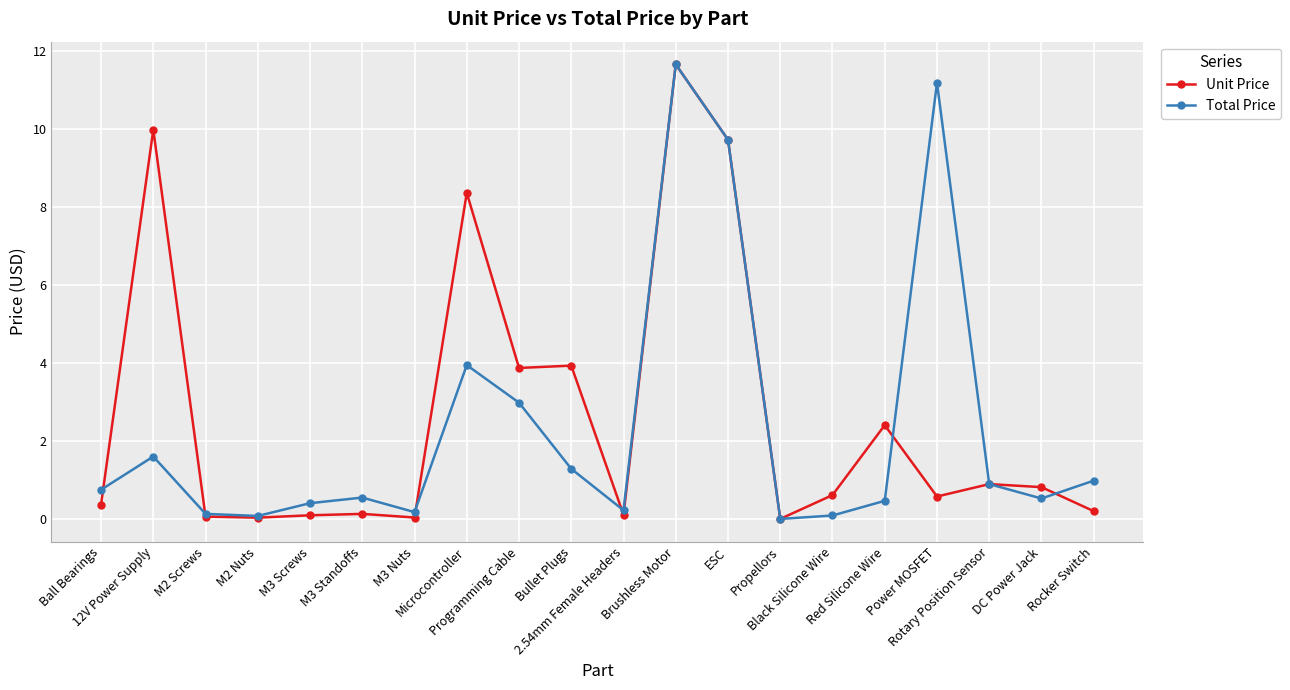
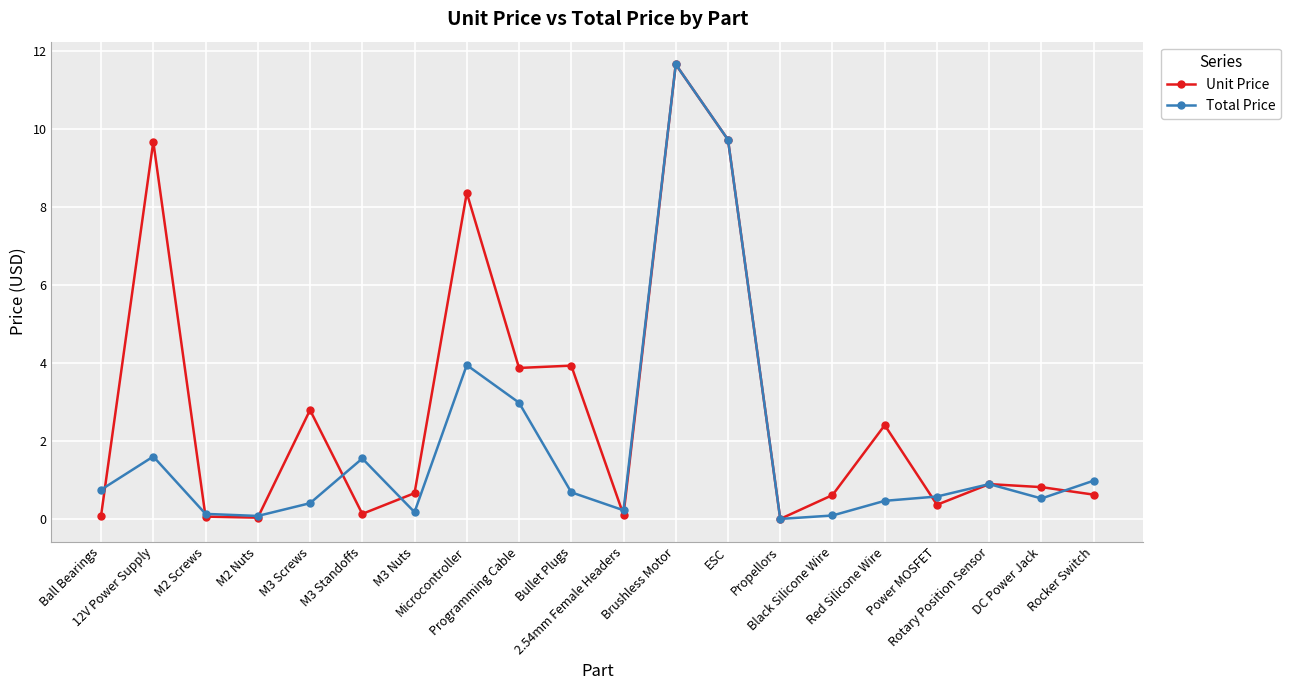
  {
    "Unit Price": {
-     "Ball Bearings": 0.4,
-     "12V Power Supply": 10.0,
+     "Ball Bearings": 0.1,
+     "12V Power Supply": 9.7,
      "M2 Screws": 0.1,
-     "M3 Screws": 0.1,
+     "M3 Screws": 2.8,
      "M3 Standoffs": 0.1,
-     "M3 Nuts": 0.0,
+     "M3 Nuts": 0.7,
      "Microcontroller": 8.4,
      "Programming Cable": 3.9,
      "Bullet Plugs": 3.9,
      "2.54mm Female Headers": 0.1,
      "Black Silicone Wire": 0.6,
      "Red Silicone Wire": 2.4,
-     "Power MOSFET": 0.6,
+     "Power MOSFET": 0.4,
      "DC Power Jack": 0.8,
-     "Rocker Switch": 0.2
+     "Rocker Switch": 0.6
    },
    "Total Price": {
      "Ball Bearings": 0.8,
      "12V Power Supply": 1.6,
      "M2 Screws": 0.1,
      "M3 Screws": 0.4,
-     "M3 Standoffs": 0.6,
+     "M3 Standoffs": 1.6,
      "M3 Nuts": 0.2,
      "Microcontroller": 4.0,
      "Programming Cable": 3.0,
-     "Bullet Plugs": 1.3,
+     "Bullet Plugs": 0.7,
      "2.54mm Female Headers": 0.2,
      "Black Silicone Wire": 0.1,
      "Red Silicone Wire": 0.5,
-     "Power MOSFET": 11.2,
+     "Power MOSFET": 0.6,
      "DC Power Jack": 0.5,
      "Rocker Switch": 1.0
    }
  }
